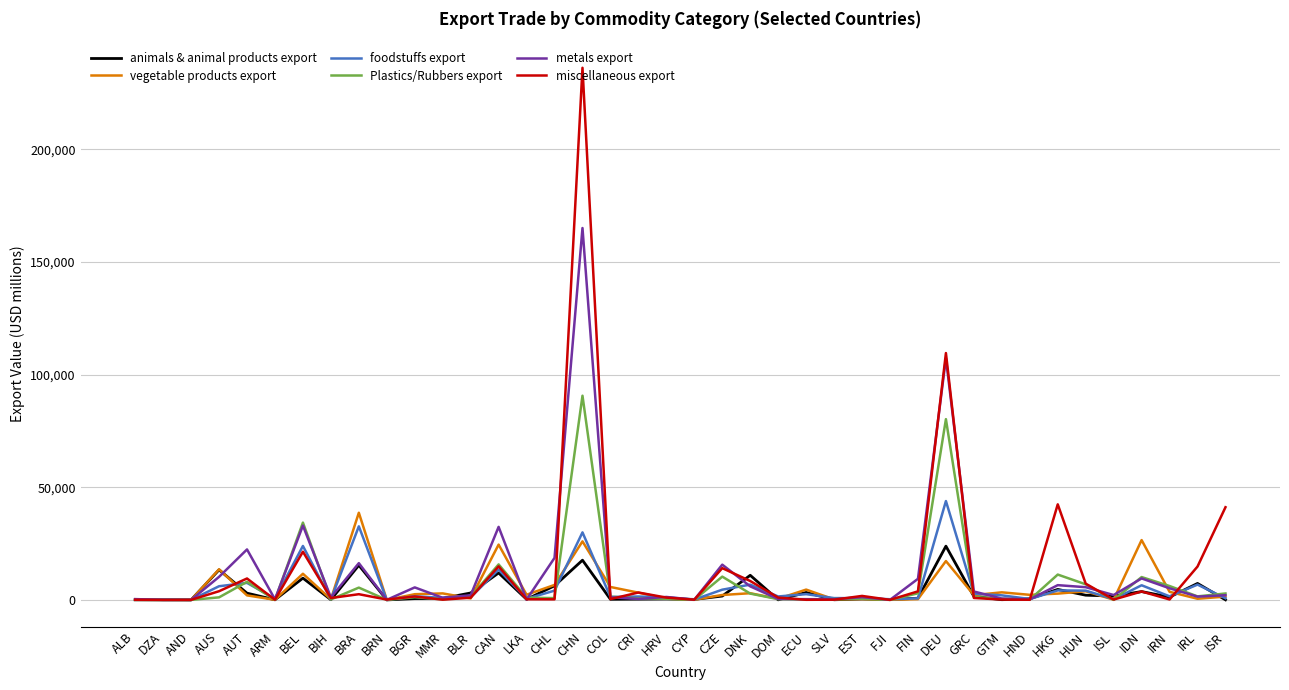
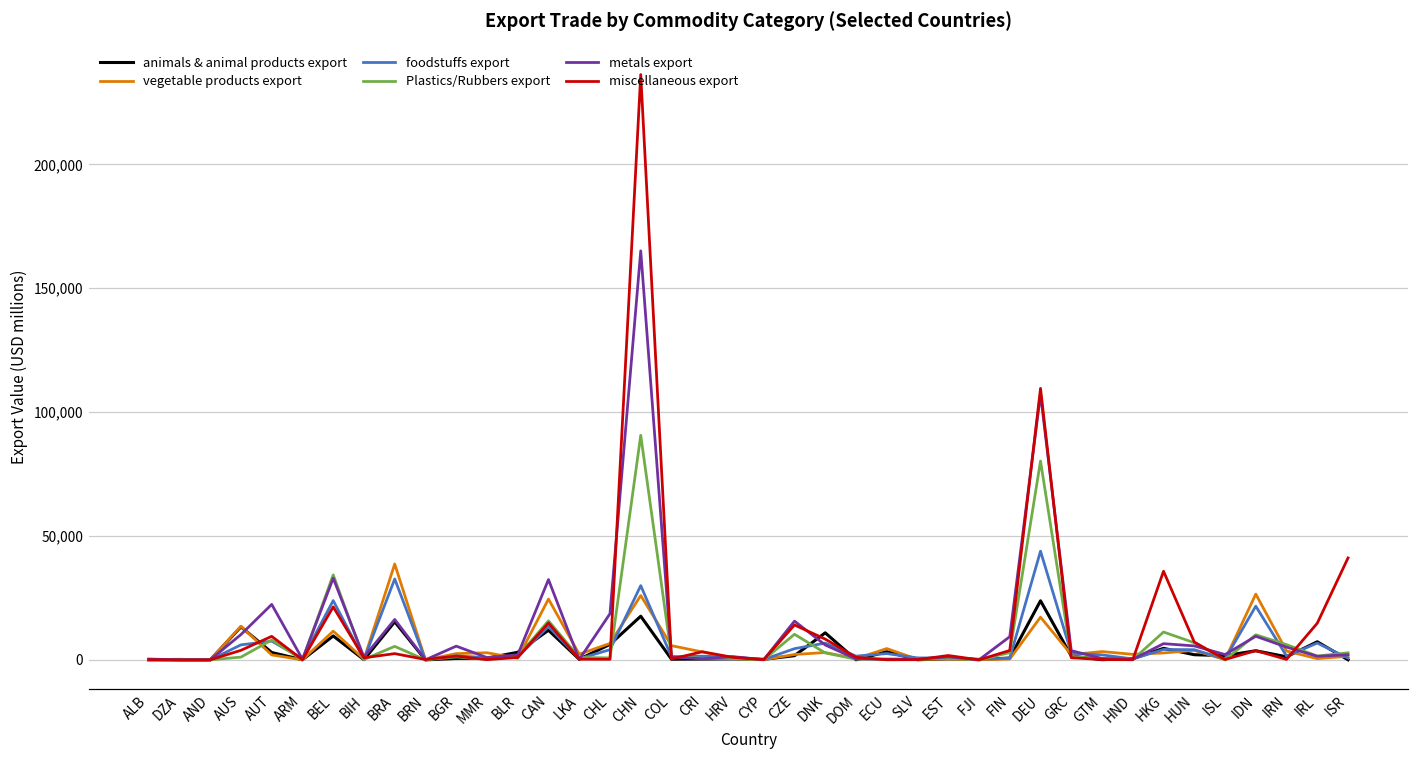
  {
    "animals & animal products export": {
      "BEL": "10,000",
      "CAN": "12,000",
      "CHN": "18,000",
      "DNK": "11,000",
      "DEU": "24,000",
      "HUN": "2,000"
    },
    "vegetable products export": {
      "BEL": "12,000",
      "BRA": "39,000",
      "MMR": "3,000",
      "CAN": "25,000",
      "LKA": "2,000",
      "CHN": "26,000",
      "COL": "6,000",
      "ECU": "5,000",
      "DEU": "17,000",
      "GTM": "3,000",
      "HND": "2,000",
      "HKG": "3,000",
      "IDN": "27,000",
      "IRN": "4,000"
    },
    "foodstuffs export": {
      "AUS": "6,000",
      "BEL": "24,000",
      "BRA": "33,000",
      "CAN": "13,000",
      "CHL": "4,000",
      "CHN": "30,000",
      "CZE": "5,000",
      "DEU": "44,000",
      "GTM": "2,000",
-     "IDN": "6,000"
+     "IDN": "22,000"
    },
    "Plastics/Rubbers export": {
      "AUS": "1,000",
      "BEL": "34,000",
      "BRA": "5,000",
      "CHN": "91,000",
      "CZE": "10,000",
      "DEU": "80,000",
      "HKG": "11,000"
    },
    "metals export": {
      "AUS": "10,000",
      "AUT": "22,000",
      "BEL": "33,000",
      "BGR": "6,000",
      "CAN": "32,000",
      "CHL": "19,000",
      "CHN": "165,000",
      "CZE": "16,000",
      "FIN": "9,000",
      "DEU": "107,000",
      "HKG": "7,000",
      "HUN": "6,000"
    },
    "miscellaneous export": {
      "AUS": "4,000",
      "AUT": "10,000",
      "BEL": "21,000",
      "BRA": "3,000",
      "CHN": "236,000",
      "CZE": "14,000",
      "DNK": "8,000",
      "DEU": "110,000",
-     "HKG": "42,000",
+     "HKG": "36,000",
      "IRL": "15,000",
      "ISR": "41,000"
    }
  }
